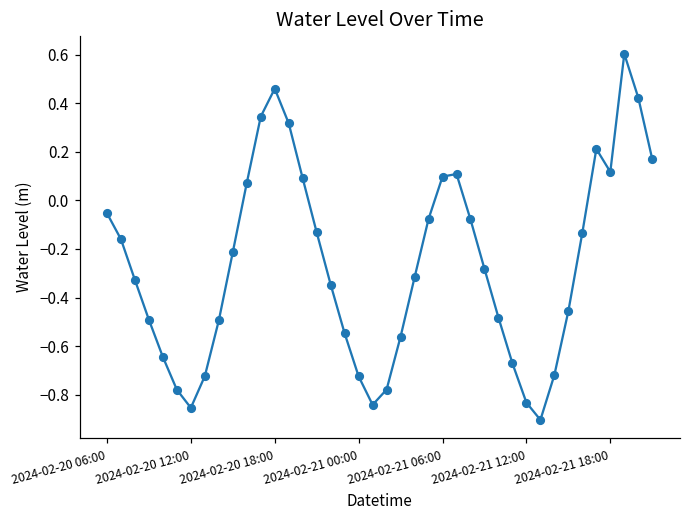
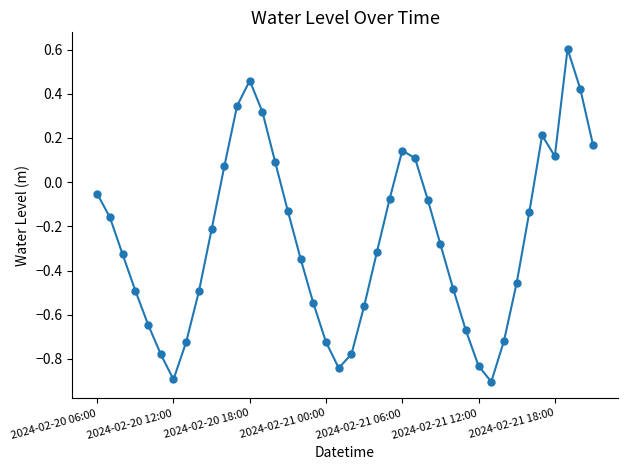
  {
    "2024-02-20 06:00": -0.05,
-   "2024-02-20 12:00": -0.85,
+   "2024-02-20 12:00": -0.89,
    "2024-02-20 18:00": 0.46,
    "2024-02-21 00:00": -0.72,
-   "2024-02-21 06:00": 0.10,
+   "2024-02-21 06:00": 0.14,
    "2024-02-21 12:00": -0.83,
    "2024-02-21 18:00": 0.12
  }
